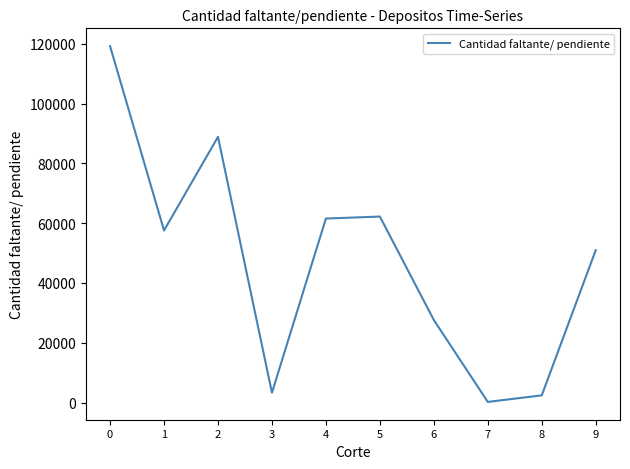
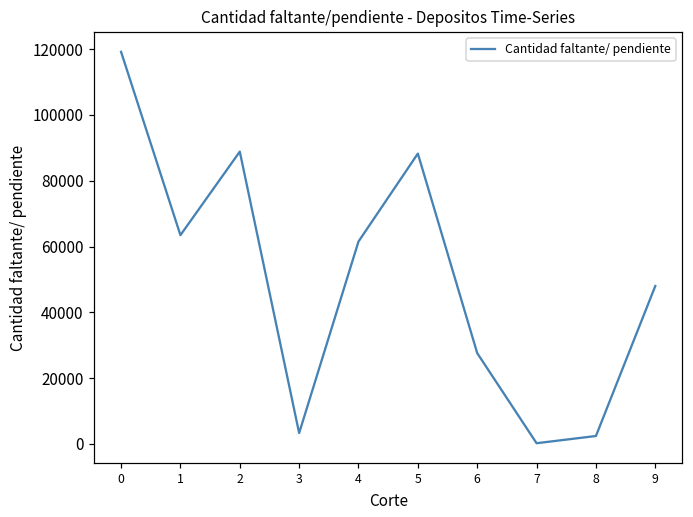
  {
    "0": 119000,
-   "1": 58000,
+   "1": 63000,
    "2": 89000,
    "3": 3000,
    "4": 62000,
-   "5": 62000,
+   "5": 88000,
    "6": 28000,
    "7": 0,
    "8": 2000,
-   "9": 51000
+   "9": 48000
  }
